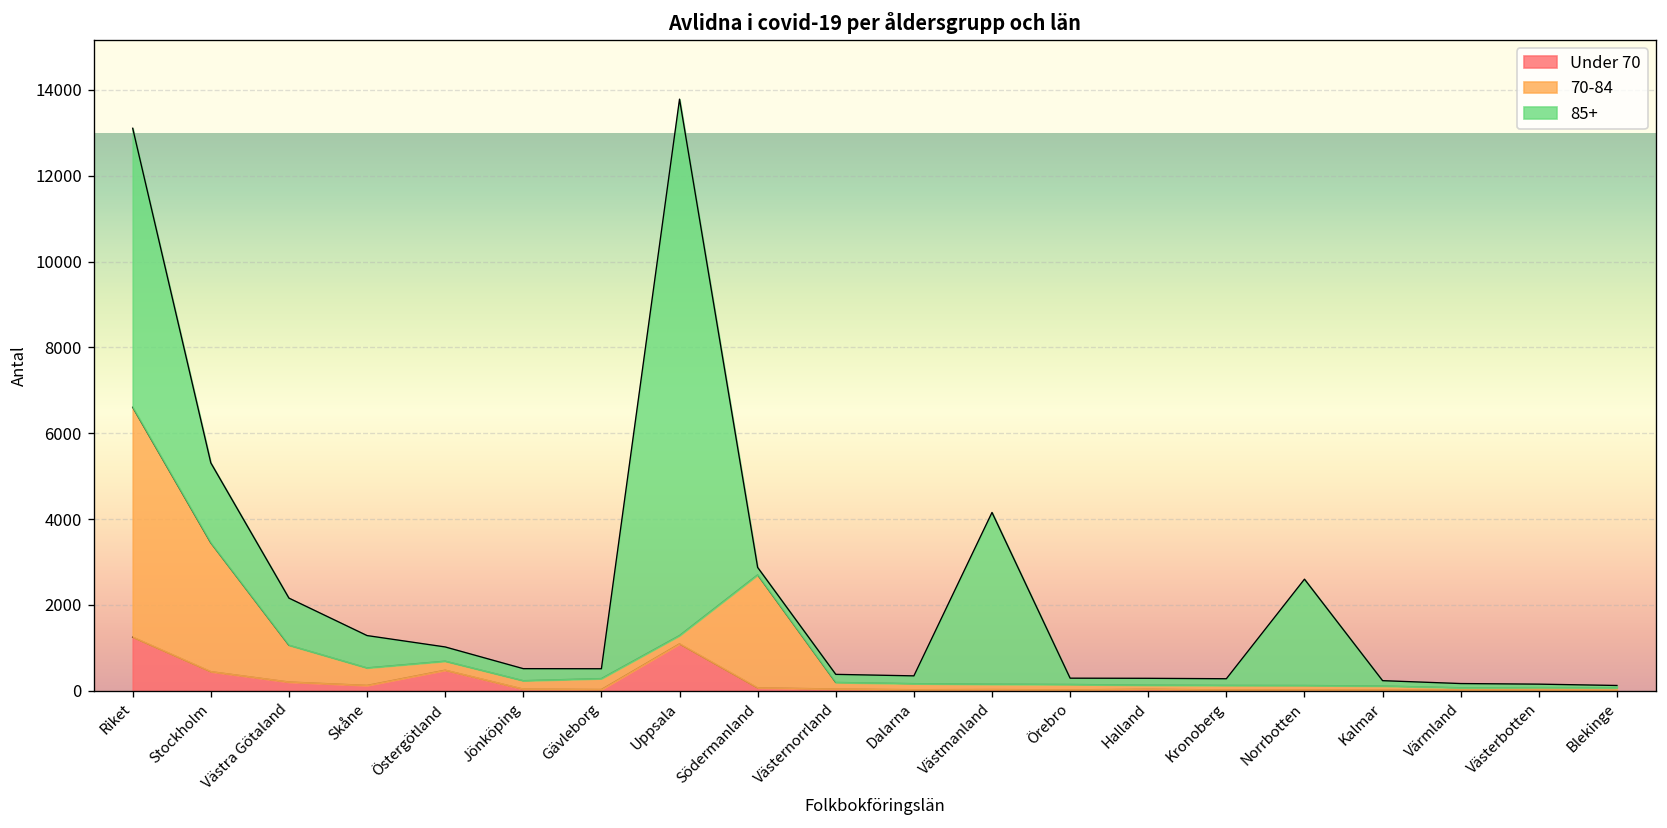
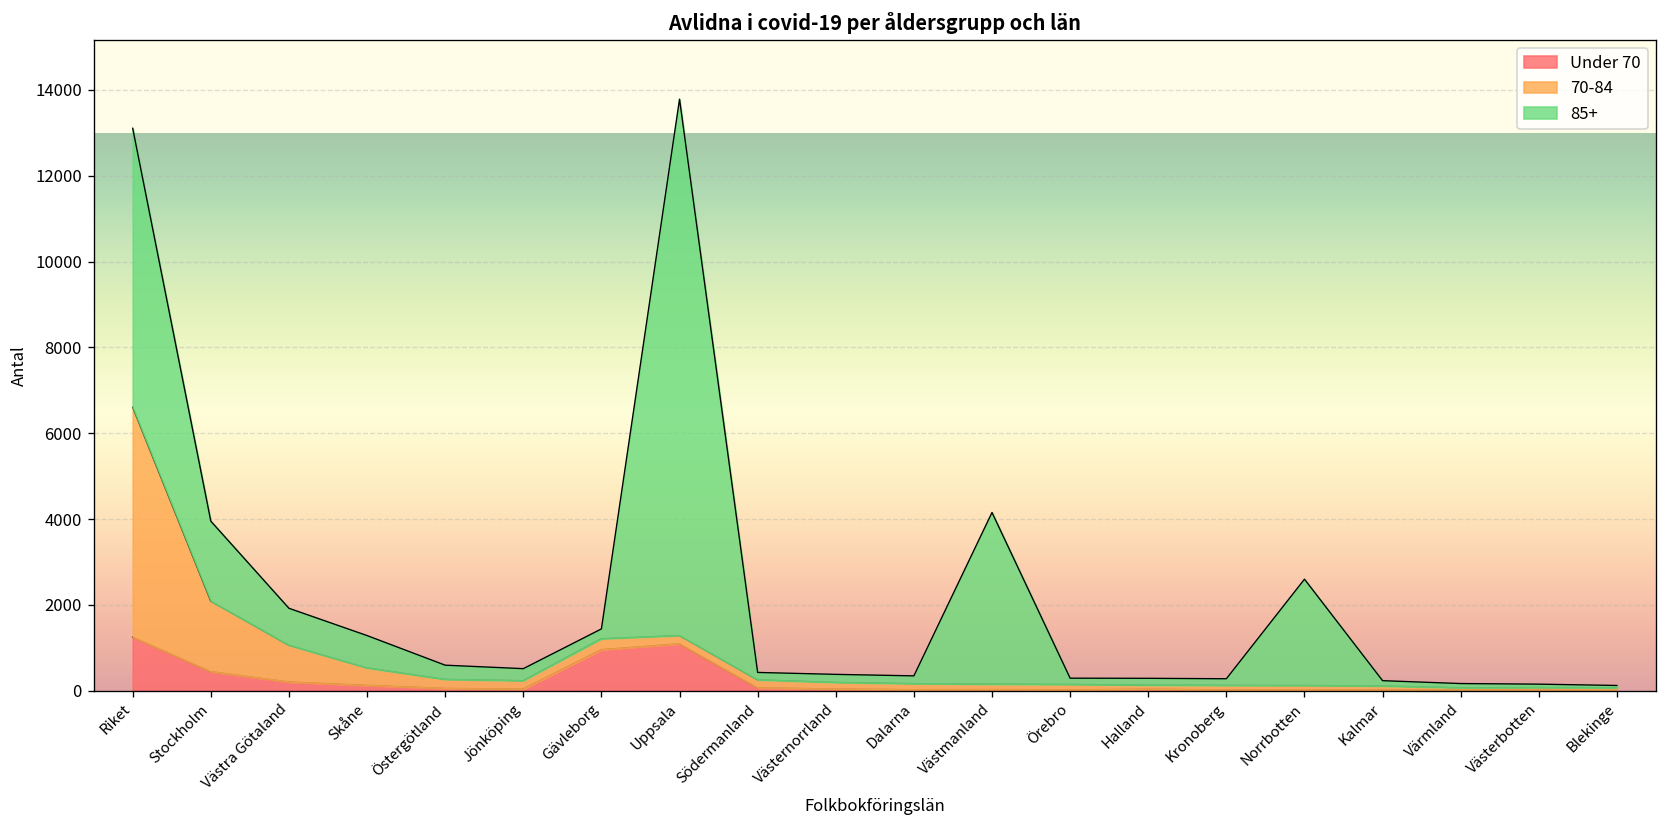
  {
    "Under 70": {
      "Riket": 1200,
      "Stockholm": 400,
      "Västra Götaland": 200,
      "Skåne": 100,
-     "Östergötland": 500,
+     "Östergötland": 100,
      "Jönköping": 0,
-     "Gävleborg": 0,
+     "Gävleborg": 1000,
      "Uppsala": 1100,
      "Södermanland": 100,
      "Västernorrland": 0,
      "Dalarna": 0,
      "Västmanland": 0,
      "Örebro": 0,
      "Halland": 0,
      "Kronoberg": 0,
      "Norrbotten": 0,
      "Kalmar": 0
    },
    "70-84": {
      "Riket": 5400,
-     "Stockholm": 3000,
+     "Stockholm": 1600,
      "Västra Götaland": 900,
      "Skåne": 400,
      "Östergötland": 200,
      "Jönköping": 200,
      "Gävleborg": 300,
      "Uppsala": 200,
-     "Södermanland": 2600,
+     "Södermanland": 200,
      "Västernorrland": 200,
      "Dalarna": 100,
      "Västmanland": 100,
      "Örebro": 100,
      "Halland": 100,
      "Kronoberg": 100,
      "Norrbotten": 100,
      "Kalmar": 100
    },
    "85+": {
      "Riket": 6500,
      "Stockholm": 1900,
-     "Västra Götaland": 1100,
+     "Västra Götaland": 900,
      "Skåne": 800,
      "Östergötland": 300,
      "Jönköping": 300,
      "Gävleborg": 200,
      "Uppsala": 12500,
      "Södermanland": 200,
      "Västernorrland": 200,
      "Dalarna": 200,
      "Västmanland": 4000,
      "Örebro": 100,
      "Halland": 200,
      "Kronoberg": 200,
      "Norrbotten": 2500,
      "Kalmar": 100,
      "Värmland": 100,
      "Västerbotten": 100
    }
  }
